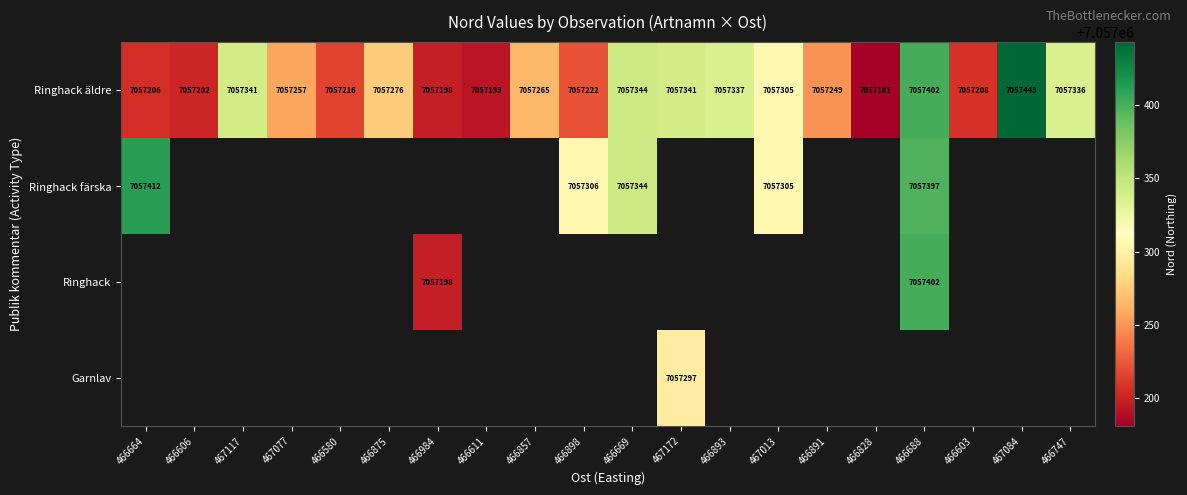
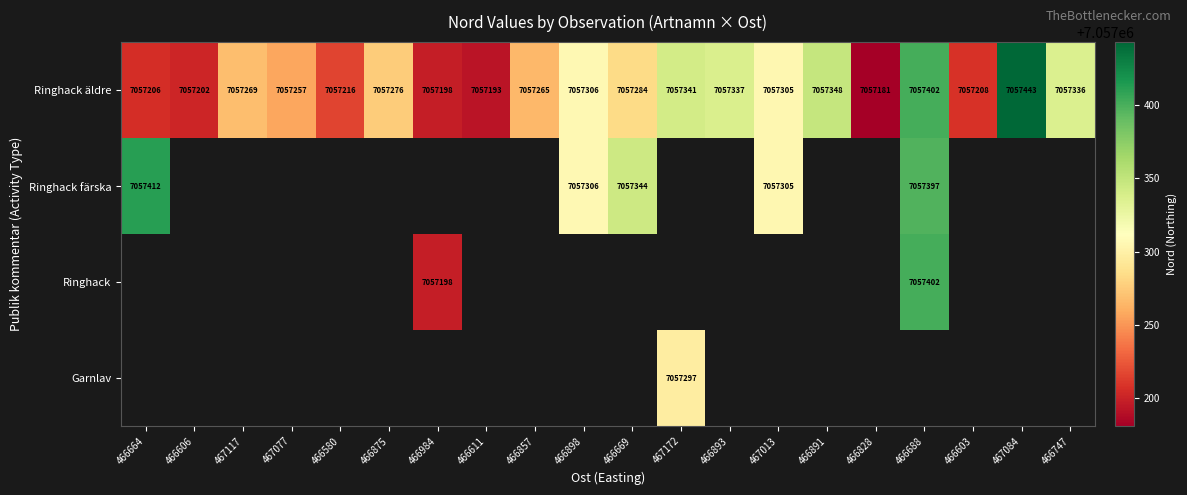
  {
    "Ringhack äldre": {
      "466664": 7057206,
      "466606": 7057202,
-     "467117": 7057341,
+     "467117": 7057269,
      "467077": 7057257,
      "466580": 7057216,
      "466875": 7057276,
      "466984": 7057198,
      "466611": 7057193,
      "466857": 7057265,
-     "466898": 7057222,
-     "466669": 7057344,
+     "466898": 7057306,
+     "466669": 7057284,
      "467172": 7057341,
      "466893": 7057337,
      "467013": 7057305,
-     "466891": 7057249,
+     "466891": 7057348,
      "466828": 7057181,
      "466688": 7057402,
      "466603": 7057208,
      "467084": 7057443,
      "466747": 7057336
    },
    "Ringhack färska": {
      "466664": 7057412,
      "466898": 7057306,
      "466669": 7057344,
      "467013": 7057305,
      "466688": 7057397
    },
    "Ringhack": {
      "466984": 7057198,
      "466688": 7057402
    },
    "Garnlav": {
      "467172": 7057297
    }
  }
